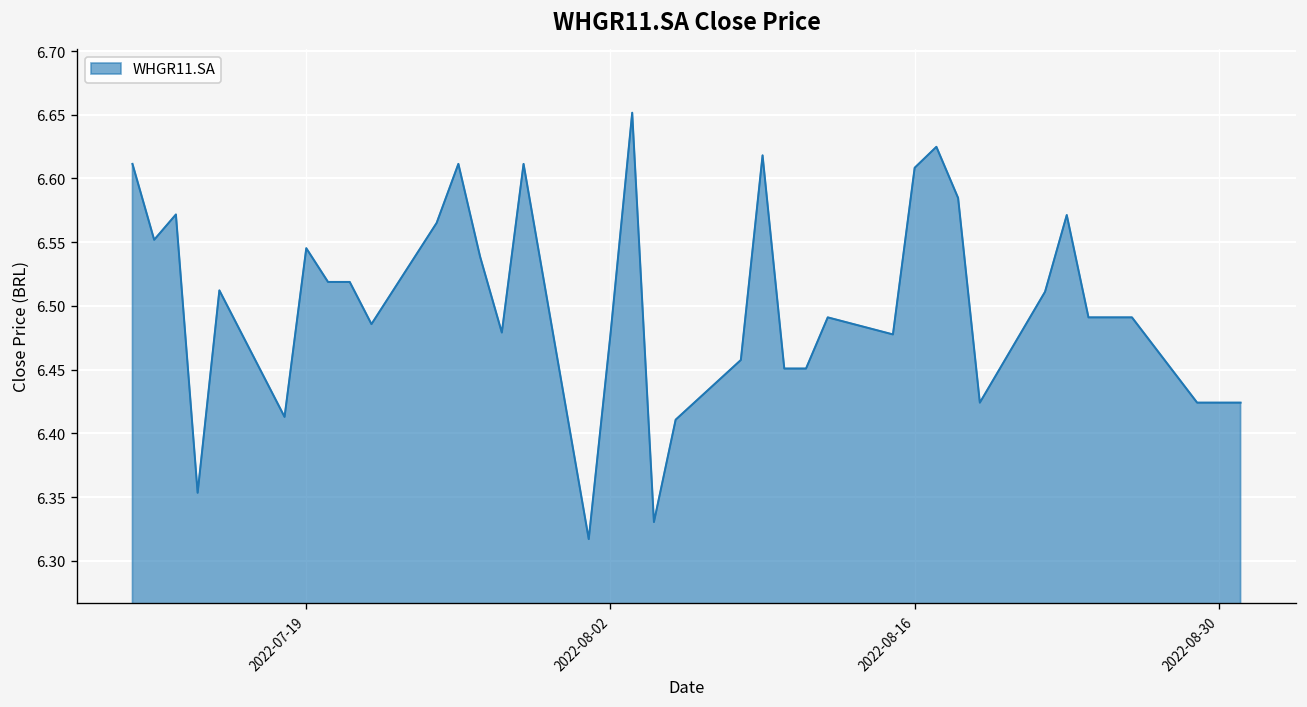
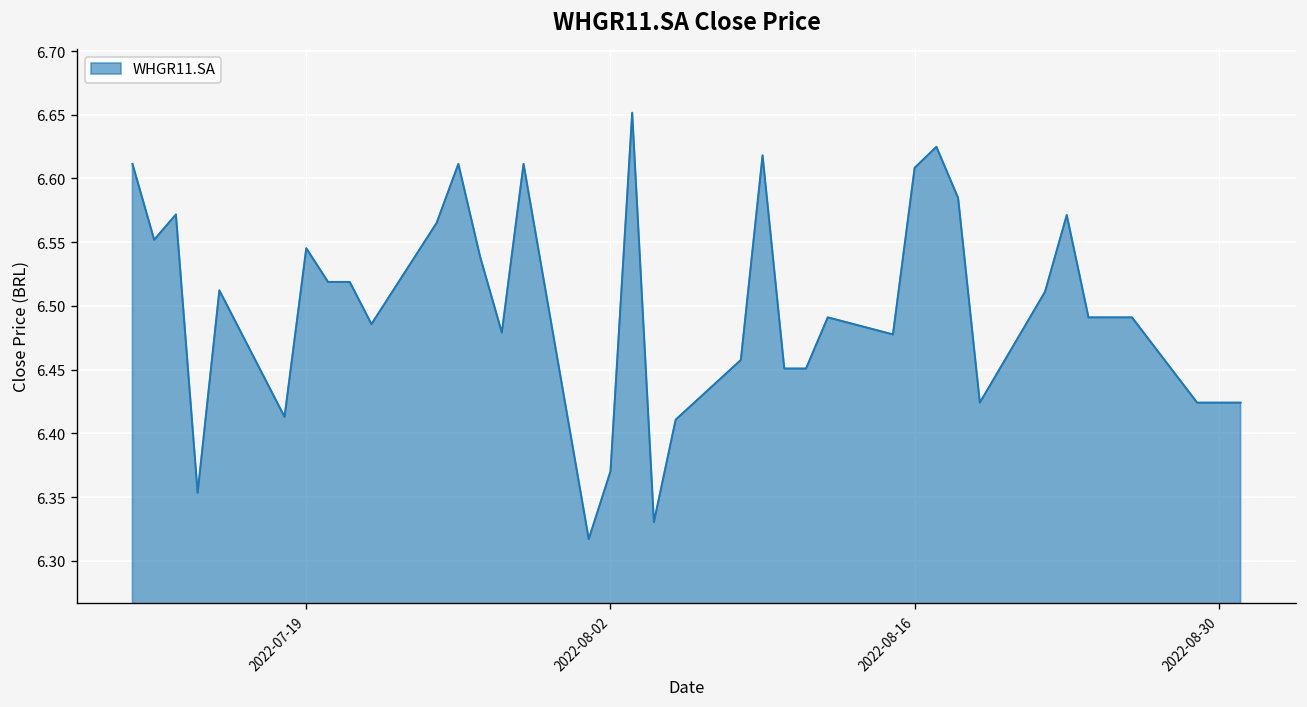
  {
    "2022-07-19": 6.545,
-   "2022-08-02": 6.478,
+   "2022-08-02": 6.370,
    "2022-08-16": 6.608,
    "2022-08-30": 6.424
  }
